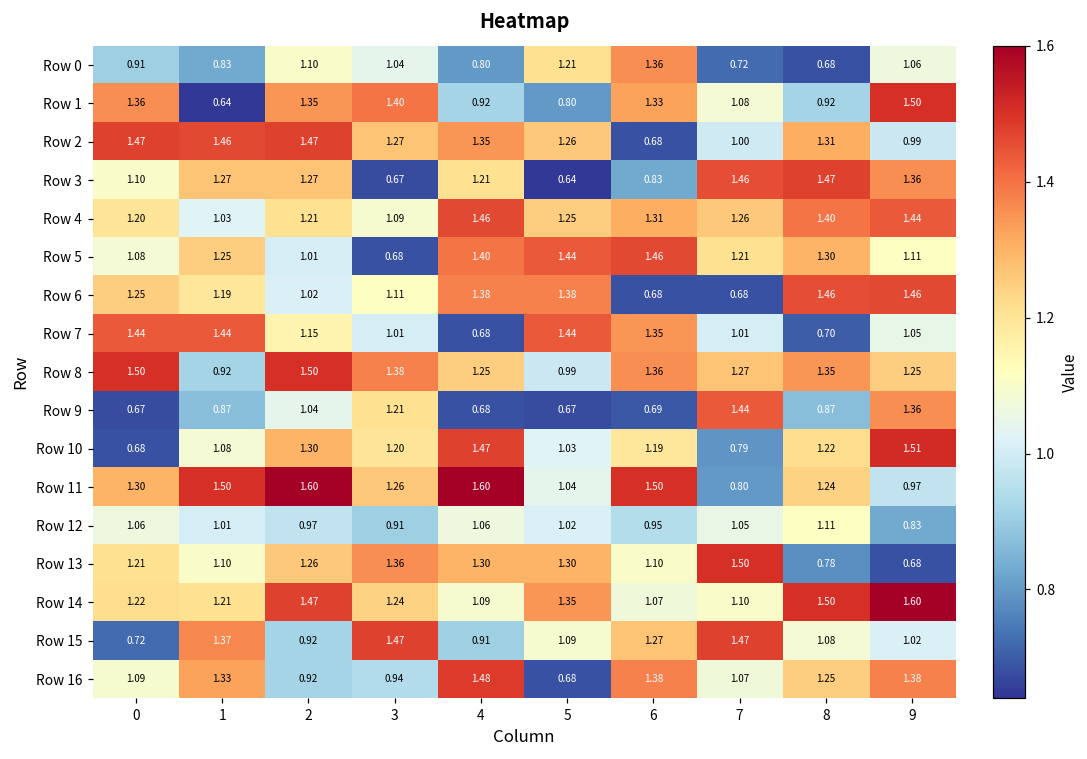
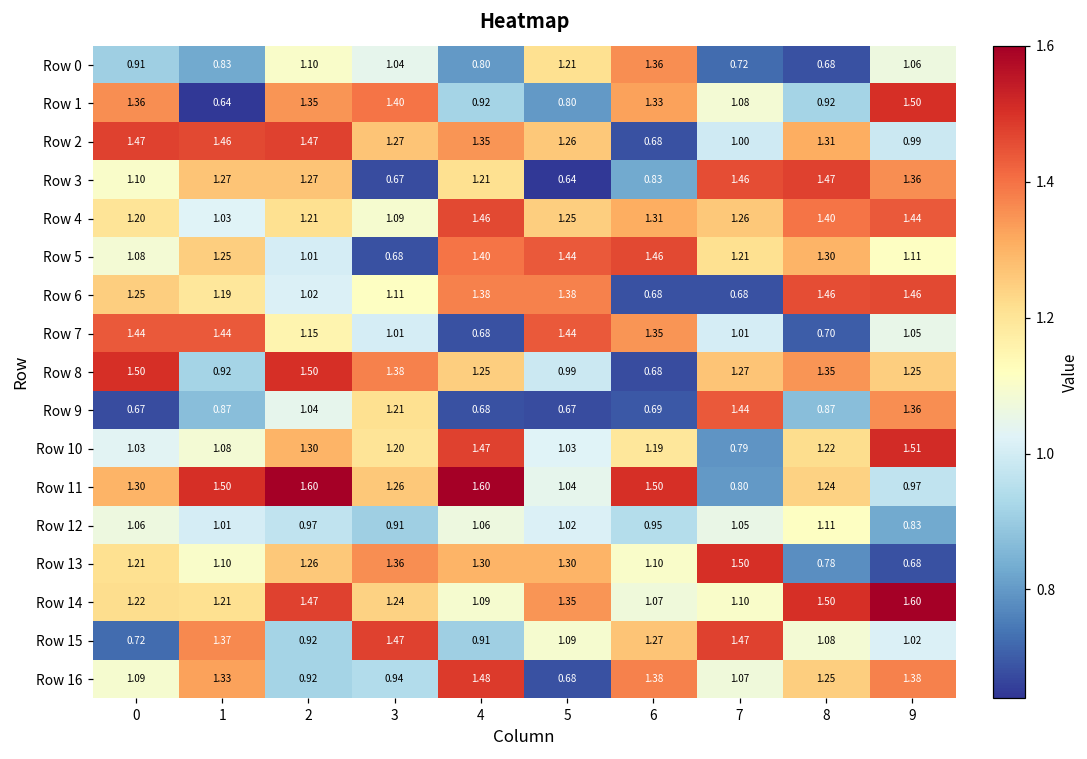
  {
    "Row 0": {
      "0": 0.91,
      "1": 0.83,
      "2": 1.10,
      "3": 1.04,
      "4": 0.80,
      "5": 1.21,
      "6": 1.36,
      "7": 0.72,
      "8": 0.68,
      "9": 1.06
    },
    "Row 1": {
      "0": 1.36,
      "1": 0.64,
      "2": 1.35,
      "3": 1.40,
      "4": 0.92,
      "5": 0.80,
      "6": 1.33,
      "7": 1.08,
      "8": 0.92,
      "9": 1.50
    },
    "Row 2": {
      "0": 1.47,
      "1": 1.46,
      "2": 1.47,
      "3": 1.27,
      "4": 1.35,
      "5": 1.26,
      "6": 0.68,
      "7": 1.00,
      "8": 1.31,
      "9": 0.99
    },
    "Row 3": {
      "0": 1.10,
      "1": 1.27,
      "2": 1.27,
      "3": 0.67,
      "4": 1.21,
      "5": 0.64,
      "6": 0.83,
      "7": 1.46,
      "8": 1.47,
      "9": 1.36
    },
    "Row 4": {
      "0": 1.20,
      "1": 1.03,
      "2": 1.21,
      "3": 1.09,
      "4": 1.46,
      "5": 1.25,
      "6": 1.31,
      "7": 1.26,
      "8": 1.40,
      "9": 1.44
    },
    "Row 5": {
      "0": 1.08,
      "1": 1.25,
      "2": 1.01,
      "3": 0.68,
      "4": 1.40,
      "5": 1.44,
      "6": 1.46,
      "7": 1.21,
      "8": 1.30,
      "9": 1.11
    },
    "Row 6": {
      "0": 1.25,
      "1": 1.19,
      "2": 1.02,
      "3": 1.11,
      "4": 1.38,
      "5": 1.38,
      "6": 0.68,
      "7": 0.68,
      "8": 1.46,
      "9": 1.46
    },
    "Row 7": {
      "0": 1.44,
      "1": 1.44,
      "2": 1.15,
      "3": 1.01,
      "4": 0.68,
      "5": 1.44,
      "6": 1.35,
      "7": 1.01,
      "8": 0.70,
      "9": 1.05
    },
    "Row 8": {
      "0": 1.50,
      "1": 0.92,
      "2": 1.50,
      "3": 1.38,
      "4": 1.25,
      "5": 0.99,
-     "6": 1.36,
+     "6": 0.68,
      "7": 1.27,
      "8": 1.35,
      "9": 1.25
    },
    "Row 9": {
      "0": 0.67,
      "1": 0.87,
      "2": 1.04,
      "3": 1.21,
      "4": 0.68,
      "5": 0.67,
      "6": 0.69,
      "7": 1.44,
      "8": 0.87,
      "9": 1.36
    },
    "Row 10": {
-     "0": 0.68,
+     "0": 1.03,
      "1": 1.08,
      "2": 1.30,
      "3": 1.20,
      "4": 1.47,
      "5": 1.03,
      "6": 1.19,
      "7": 0.79,
      "8": 1.22,
      "9": 1.51
    },
    "Row 11": {
      "0": 1.30,
      "1": 1.50,
      "2": 1.60,
      "3": 1.26,
      "4": 1.60,
      "5": 1.04,
      "6": 1.50,
      "7": 0.80,
      "8": 1.24,
      "9": 0.97
    },
    "Row 12": {
      "0": 1.06,
      "1": 1.01,
      "2": 0.97,
      "3": 0.91,
      "4": 1.06,
      "5": 1.02,
      "6": 0.95,
      "7": 1.05,
      "8": 1.11,
      "9": 0.83
    },
    "Row 13": {
      "0": 1.21,
      "1": 1.10,
      "2": 1.26,
      "3": 1.36,
      "4": 1.30,
      "5": 1.30,
      "6": 1.10,
      "7": 1.50,
      "8": 0.78,
      "9": 0.68
    },
    "Row 14": {
      "0": 1.22,
      "1": 1.21,
      "2": 1.47,
      "3": 1.24,
      "4": 1.09,
      "5": 1.35,
      "6": 1.07,
      "7": 1.10,
      "8": 1.50,
      "9": 1.60
    },
    "Row 15": {
      "0": 0.72,
      "1": 1.37,
      "2": 0.92,
      "3": 1.47,
      "4": 0.91,
      "5": 1.09,
      "6": 1.27,
      "7": 1.47,
      "8": 1.08,
      "9": 1.02
    },
    "Row 16": {
      "0": 1.09,
      "1": 1.33,
      "2": 0.92,
      "3": 0.94,
      "4": 1.48,
      "5": 0.68,
      "6": 1.38,
      "7": 1.07,
      "8": 1.25,
      "9": 1.38
    }
  }
